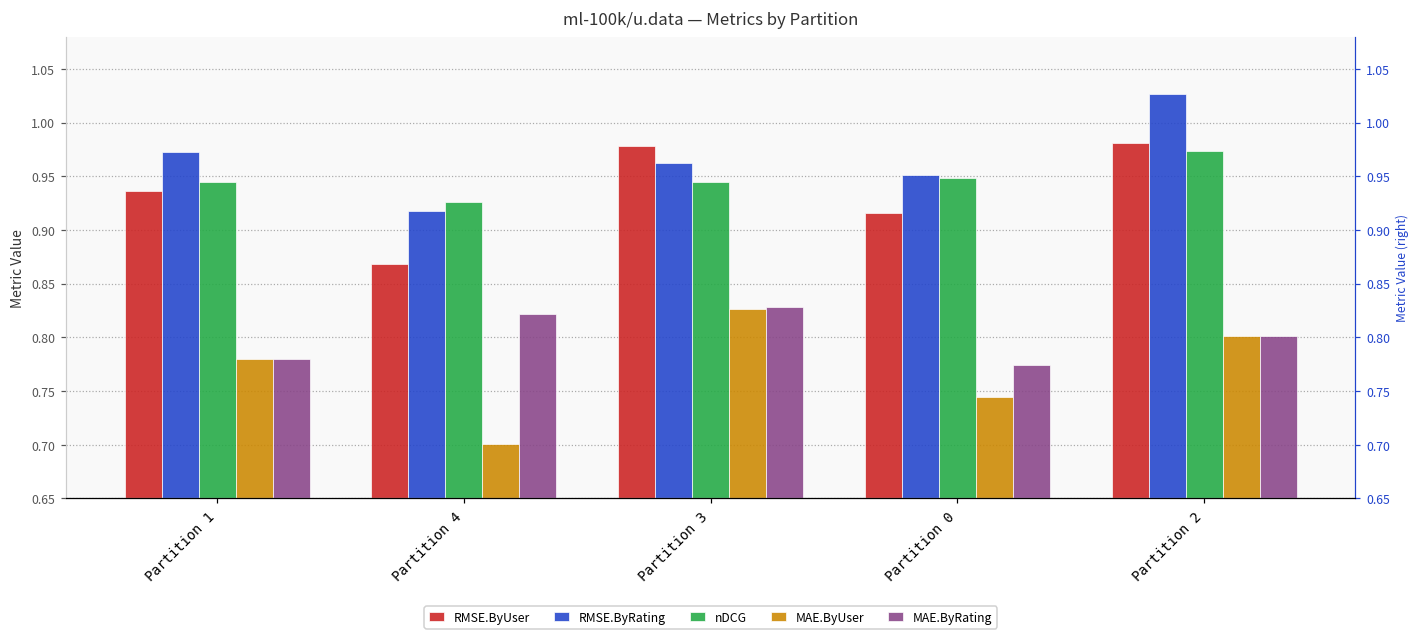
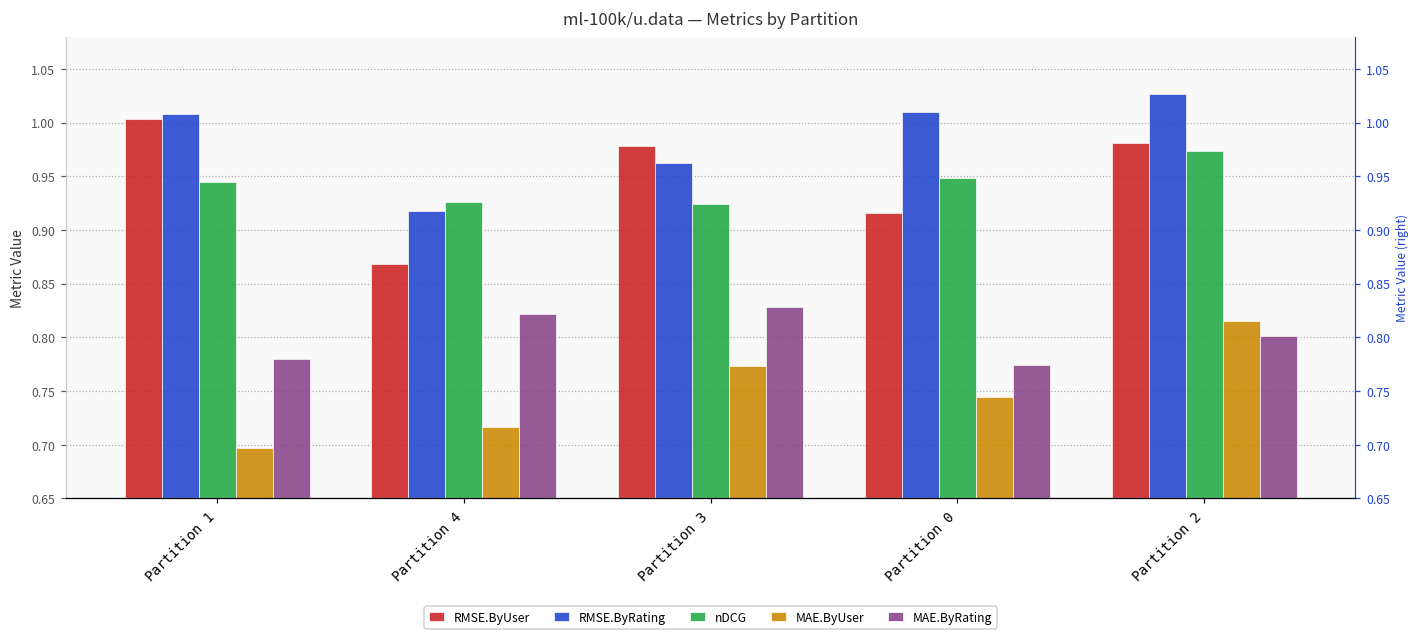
  {
    "RMSE.ByUser": {
-     "Partition 1": 0.94,
+     "Partition 1": 1.00,
      "Partition 4": 0.87,
      "Partition 3": 0.98,
      "Partition 0": 0.92,
      "Partition 2": 0.98
    },
    "RMSE.ByRating": {
-     "Partition 1": 0.97,
+     "Partition 1": 1.01,
      "Partition 4": 0.92,
      "Partition 3": 0.96,
-     "Partition 0": 0.95,
+     "Partition 0": 1.01,
      "Partition 2": 1.03
    },
    "nDCG": {
      "Partition 1": 0.94,
      "Partition 4": 0.93,
-     "Partition 3": 0.94,
+     "Partition 3": 0.92,
      "Partition 0": 0.95,
      "Partition 2": 0.97
    },
    "MAE.ByUser": {
-     "Partition 1": 0.78,
-     "Partition 4": 0.70,
-     "Partition 3": 0.83,
+     "Partition 1": 0.70,
+     "Partition 4": 0.72,
+     "Partition 3": 0.77,
      "Partition 0": 0.74,
-     "Partition 2": 0.80
+     "Partition 2": 0.82
    },
    "MAE.ByRating": {
      "Partition 1": 0.78,
      "Partition 4": 0.82,
      "Partition 3": 0.83,
      "Partition 0": 0.77,
      "Partition 2": 0.80
    }
  }
